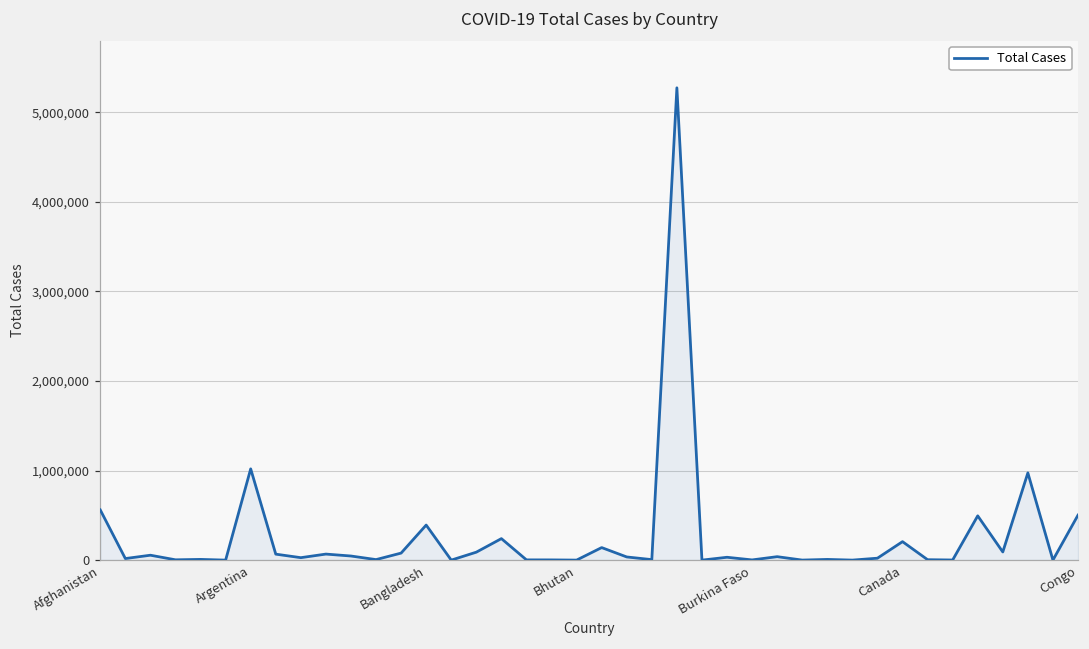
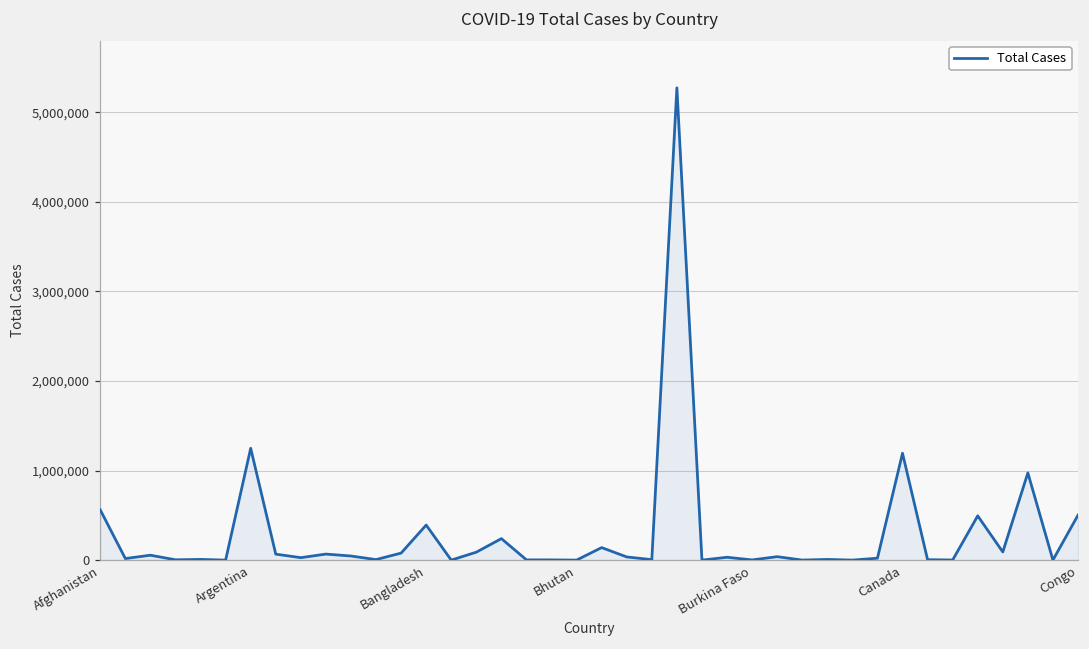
  {
    "Afghanistan": "600,000",
-   "Argentina": "1,000,000",
+   "Argentina": "1,200,000",
    "Bangladesh": "400,000",
    "Bhutan": "0",
    "Burkina Faso": "0",
-   "Canada": "200,000",
+   "Canada": "1,200,000",
    "Congo": "500,000"
  }
